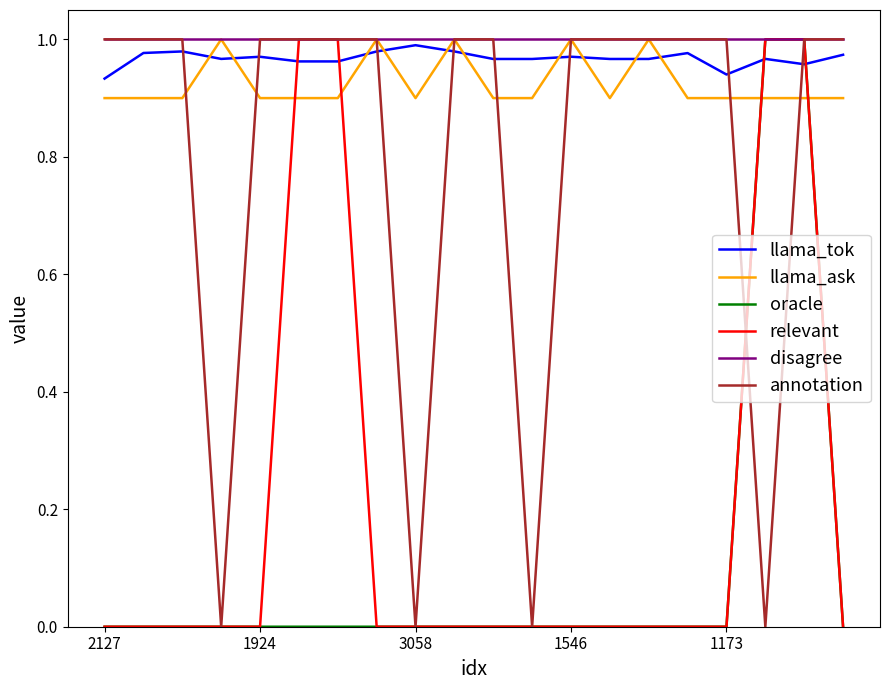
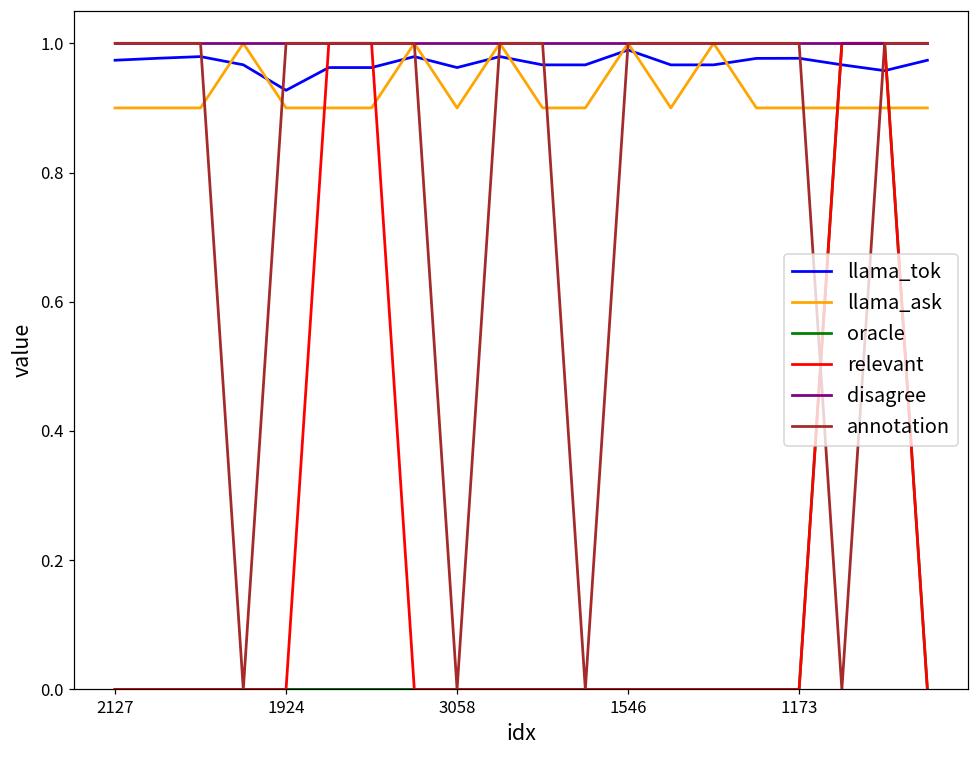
  {
    "llama_tok": {
-     "2127": 0.93,
-     "1924": 0.97,
-     "3058": 0.99,
-     "1546": 0.97,
-     "1173": 0.94
+     "2127": 0.97,
+     "1924": 0.93,
+     "3058": 0.96,
+     "1546": 0.99,
+     "1173": 0.98
    },
    "llama_ask": {
      "2127": 0.90,
      "1924": 0.90,
      "3058": 0.90,
      "1173": 0.90
    },
    "disagree": {
      "3058": 1.00
    }
  }
